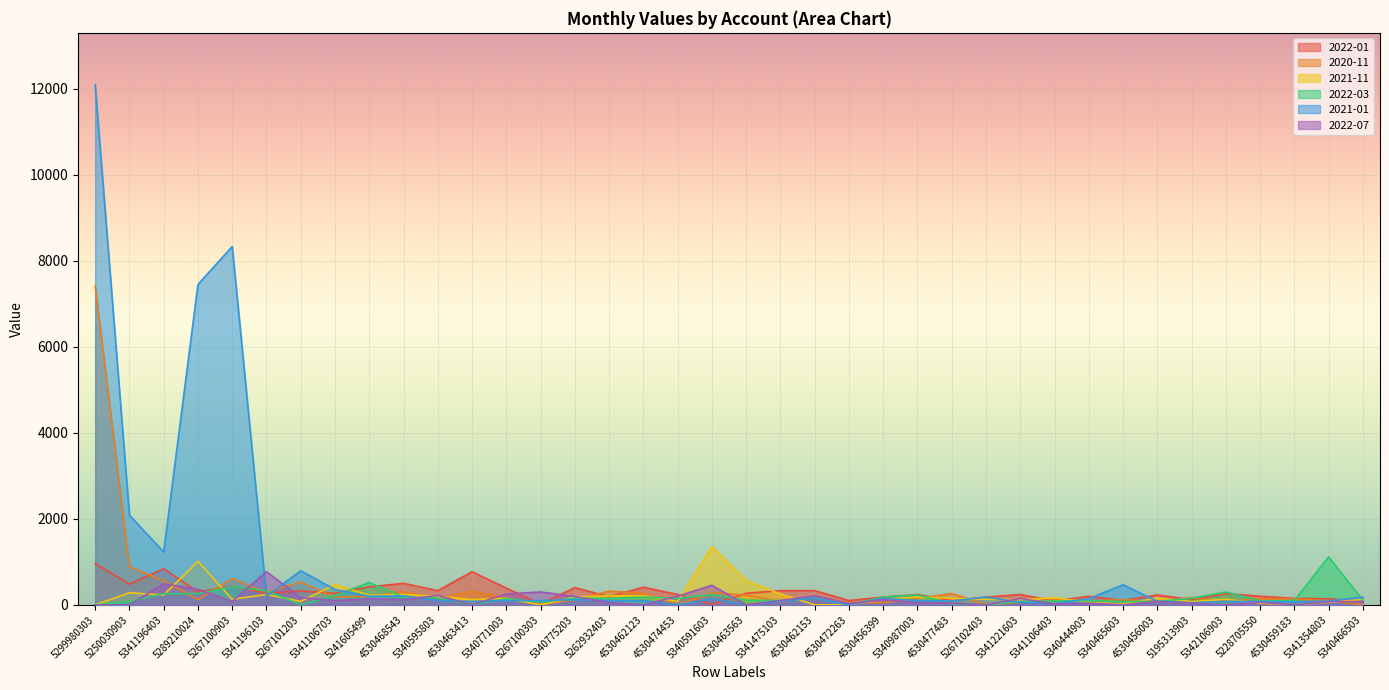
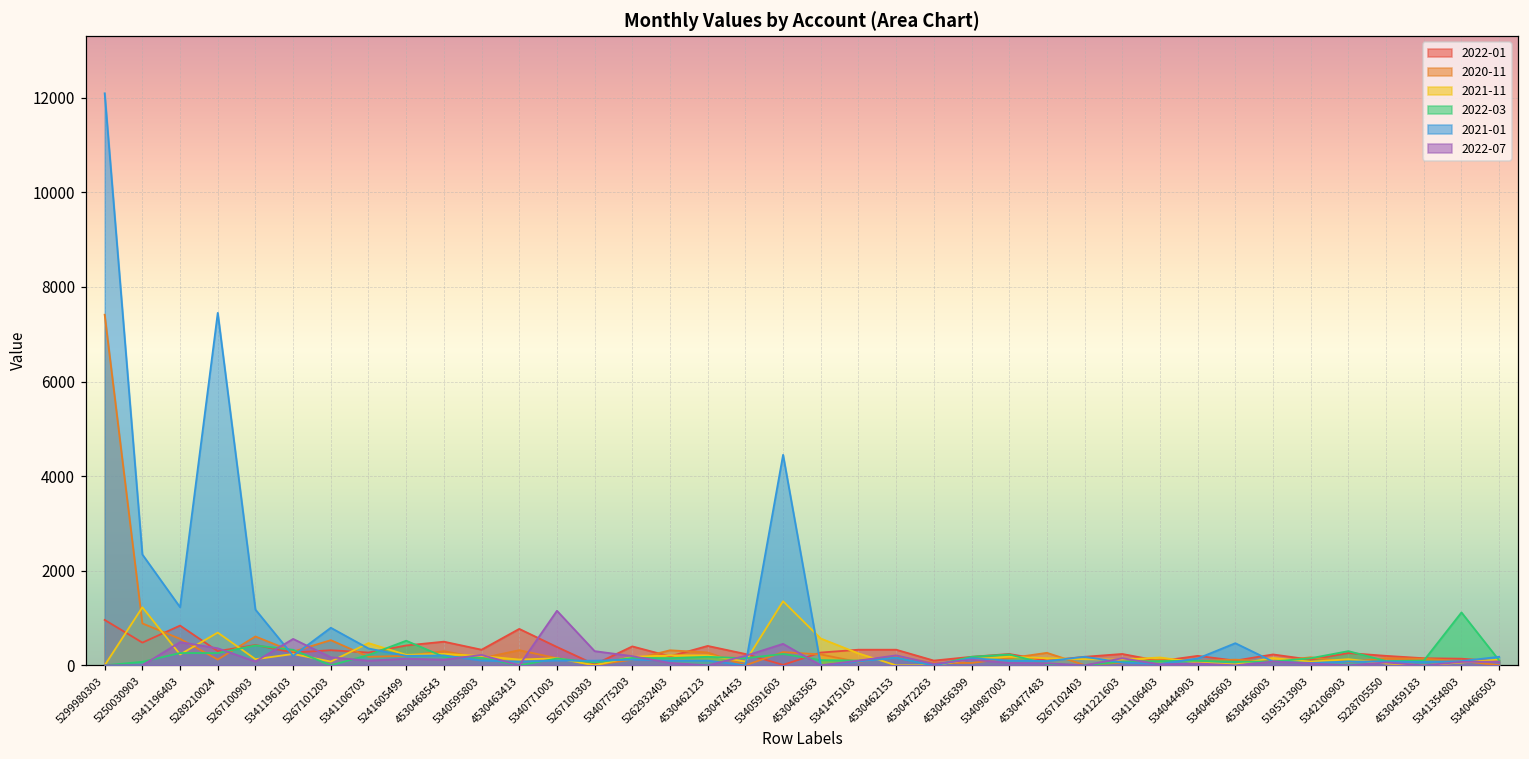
  {
    "2021-11": {
-     "5250030903": 300,
-     "5289210024": 1000,
+     "5250030903": 1200,
+     "5289210024": 700,
      "5267101203": 100,
      "5341106703": 500,
      "4530474453": 100,
      "5340591603": 1400,
      "4530463563": 600,
      "5341475103": 300,
      "4530462153": 0,
      "4530456003": 200
    },
    "2022-03": {
      "5250030903": 100,
      "5267101203": 0,
      "5241605499": 500,
      "4530463563": 100,
      "5341354803": 1100
    },
    "2021-01": {
      "5299980303": 12100,
-     "5250030903": 2100,
+     "5250030903": 2300,
      "5341196403": 1200,
      "5289210024": 7500,
-     "5267100903": 8300,
+     "5267100903": 1200,
      "5267101203": 800,
      "5341106703": 400,
      "4530462123": 100,
-     "5340591603": 100,
+     "5340591603": 4500,
      "5340465603": 500
    },
    "2022-07": {
      "5250030903": 0,
      "5341196403": 500,
-     "5341196103": 800,
+     "5341196103": 600,
      "5267101203": 200,
      "5341106703": 100,
      "5241605499": 100,
      "4530468543": 100,
-     "5340771003": 300,
+     "5340771003": 1200,
      "5267100303": 300,
      "4530462123": 0,
      "5340591603": 500,
      "5342106903": 0
    }
  }
